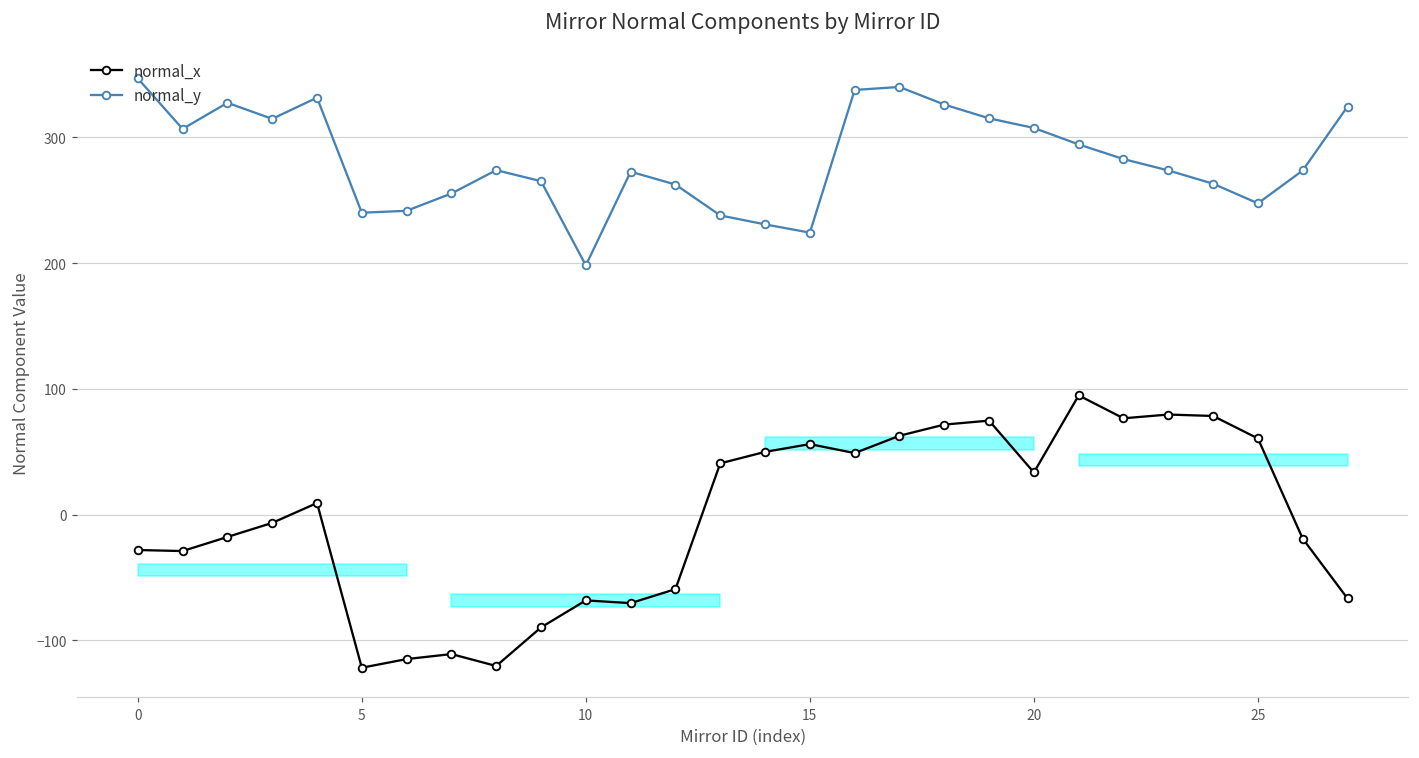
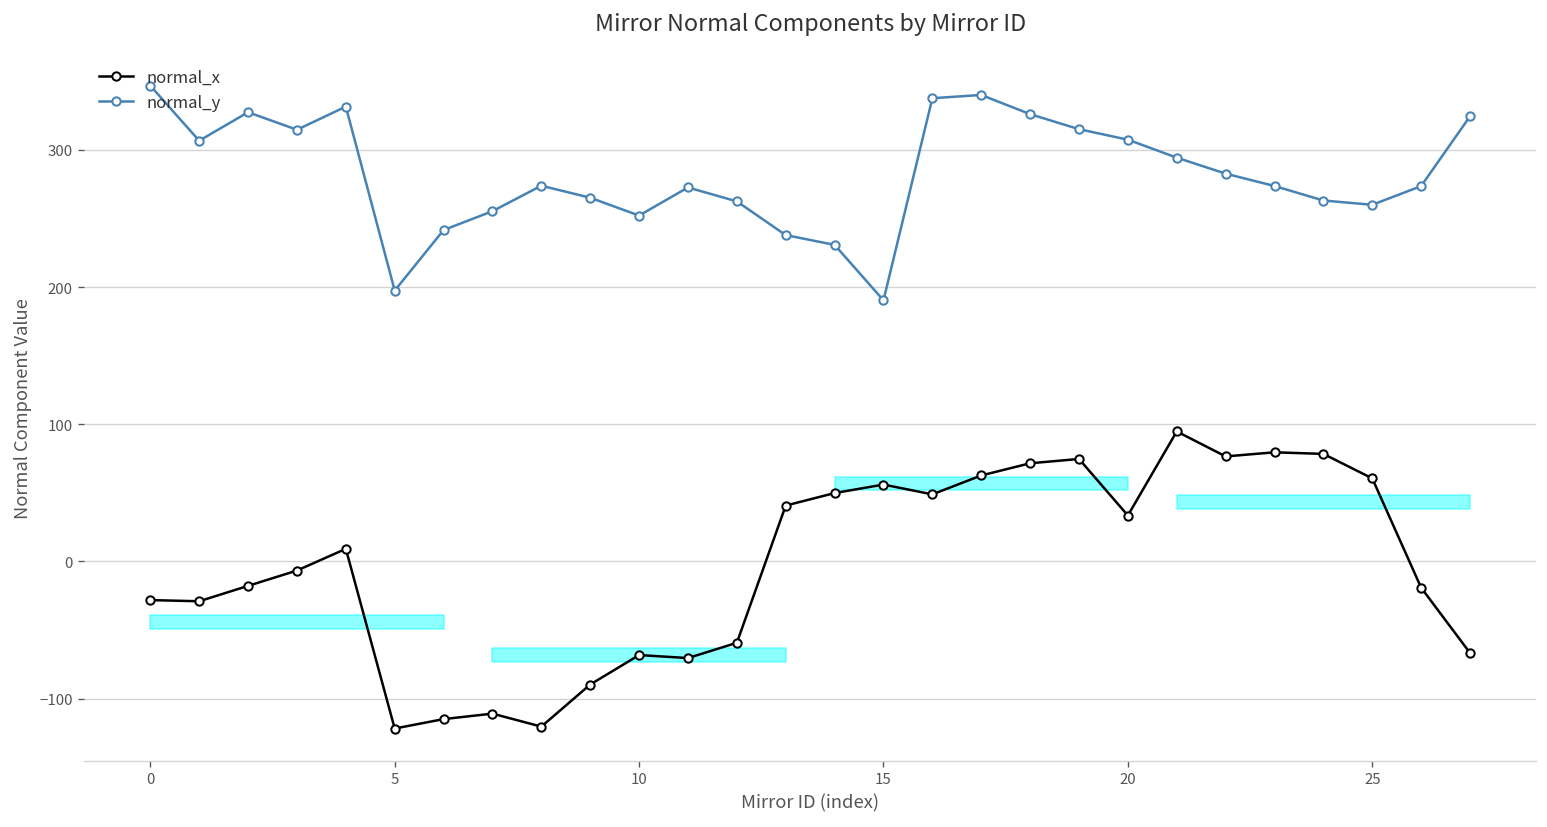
  {
    "normal_x": {
      "0": -28,
      "5": -122,
      "10": -68,
      "15": 56,
      "20": 33,
      "25": 61
    },
    "normal_y": {
      "0": 347,
-     "5": 240,
-     "10": 198,
-     "15": 224,
+     "5": 197,
+     "10": 252,
+     "15": 190,
      "20": 308,
-     "25": 248
+     "25": 260
    }
  }
